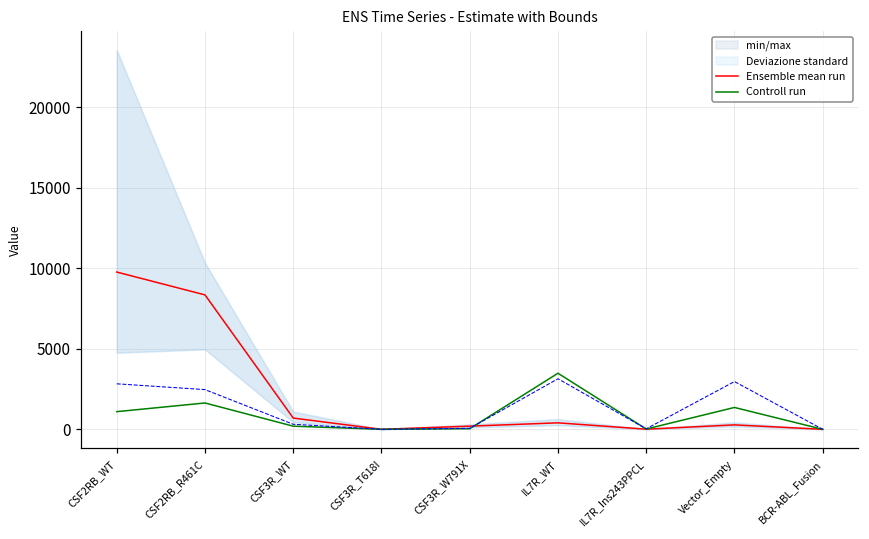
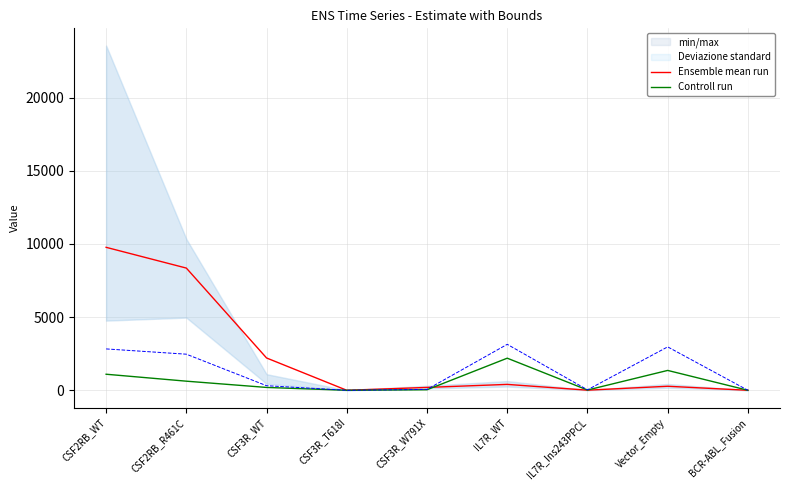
  {
    "Ensemble mean run": {
      "CSF2RB_WT": 9800,
      "CSF2RB_R461C": 8400,
-     "CSF3R_WT": 700,
+     "CSF3R_WT": 2200,
      "IL7R_WT": 400
    },
    "Controll run": {
      "CSF2RB_WT": 1100,
-     "CSF2RB_R461C": 1600,
-     "IL7R_WT": 3500,
+     "CSF2RB_R461C": 600,
+     "IL7R_WT": 2200,
      "Vector_Empty": 1400
    }
  }
